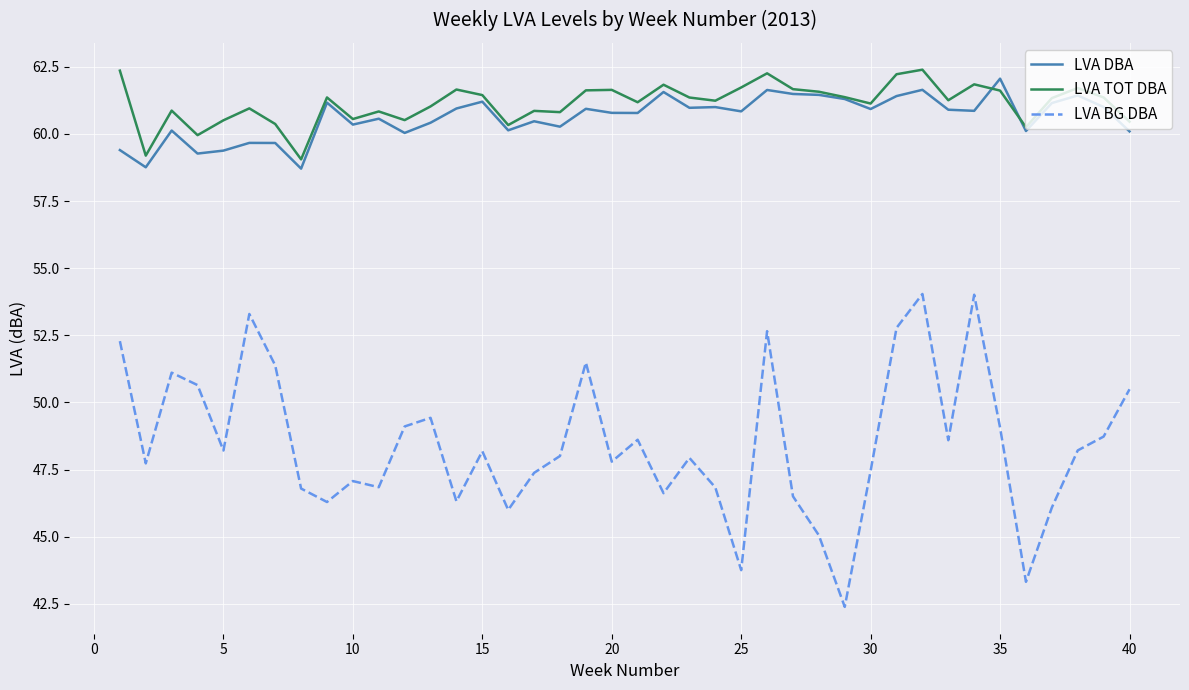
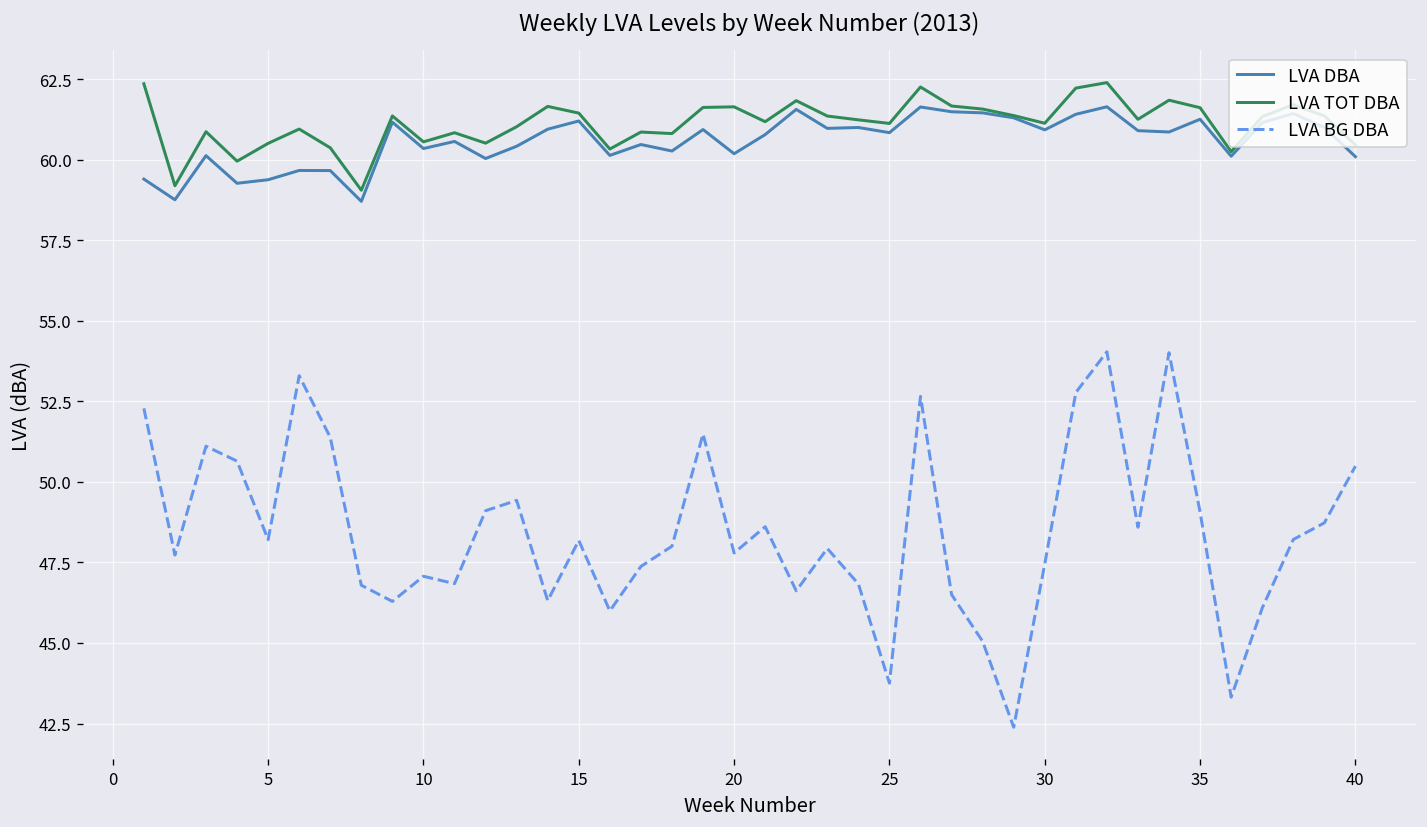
  {
    "LVA DBA": {
      "5": 59.4,
      "10": 60.3,
      "15": 61.2,
-     "20": 60.8,
+     "20": 60.2,
      "25": 60.8,
      "30": 60.9,
-     "35": 62.1,
+     "35": 61.3,
      "40": 60.1
    },
    "LVA TOT DBA": {
      "5": 60.5,
      "10": 60.6,
      "15": 61.4,
      "20": 61.6,
-     "25": 61.7,
+     "25": 61.1,
      "30": 61.1,
      "35": 61.6
    },
    "LVA BG DBA": {
      "5": 48.2,
      "10": 47.1,
      "15": 48.2,
      "20": 47.8,
      "25": 43.8,
      "30": 47.5,
      "35": 49.1,
      "40": 50.5
    }
  }
